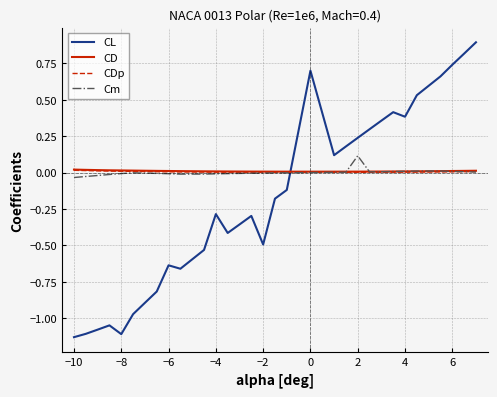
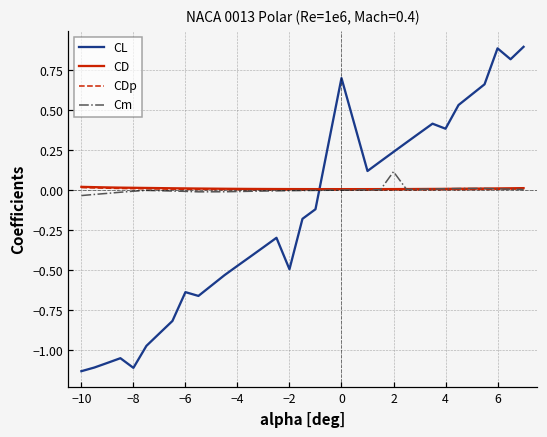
  {
    "CL": {
      "−10": -1.13,
      "−8": -1.11,
      "−6": -0.64,
-     "−4": -0.29,
+     "−4": -0.47,
      "−2": -0.49,
      "0": 0.70,
      "2": 0.24,
      "4": 0.38,
-     "6": 0.74
+     "6": 0.89
    },
    "Cm": {
      "−10": -0.03,
      "2": 0.12
    }
  }
